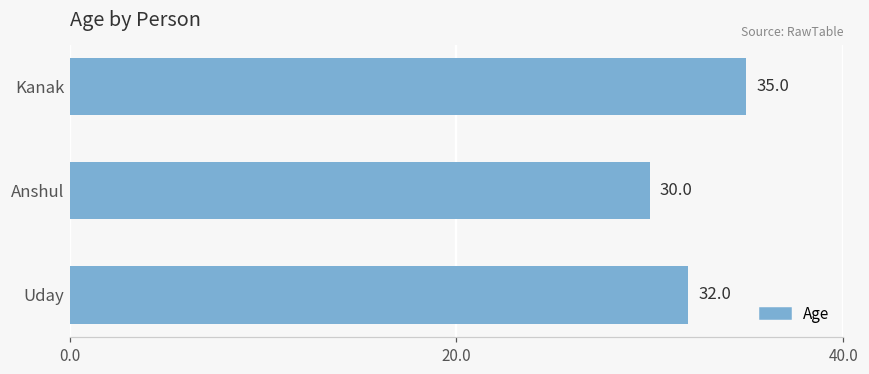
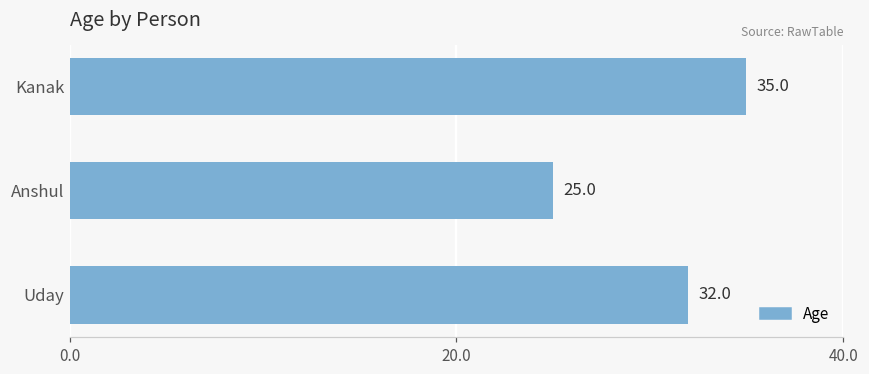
  {
    "Kanak": 35.0,
-   "Anshul": 30.0,
+   "Anshul": 25.0,
    "Uday": 32.0
  }
